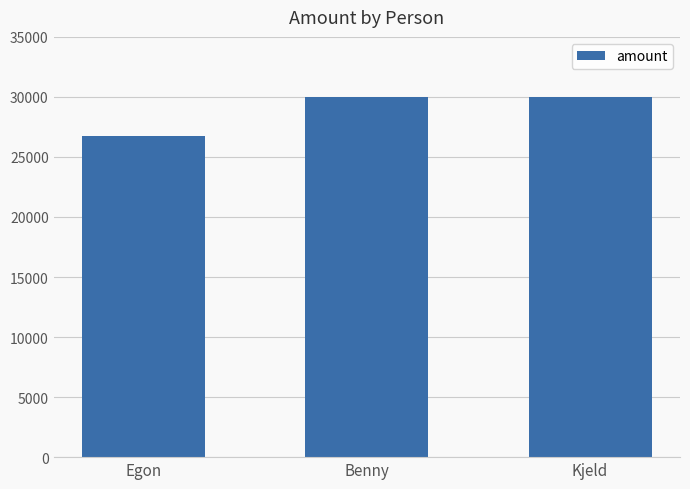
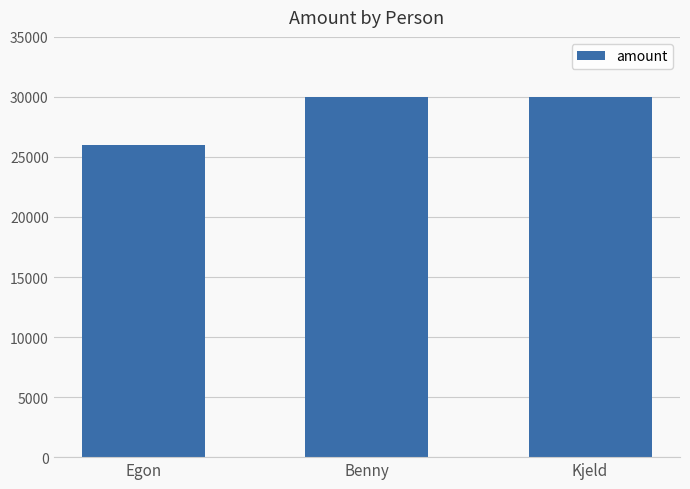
  {
-   "Egon": 26700,
+   "Egon": 26000,
    "Benny": 30000,
    "Kjeld": 30000
  }
